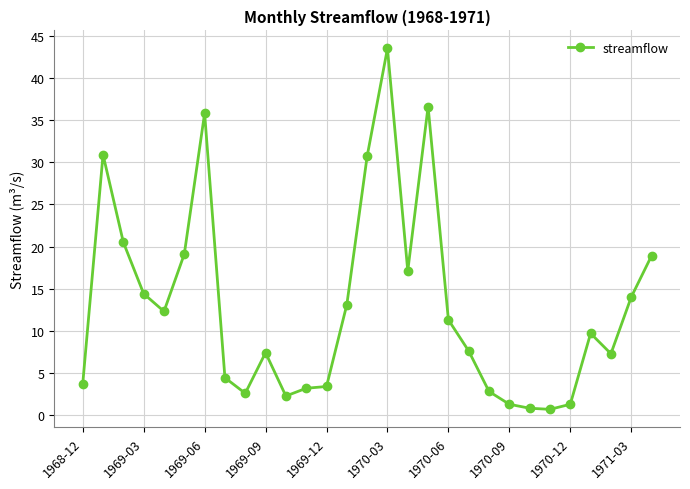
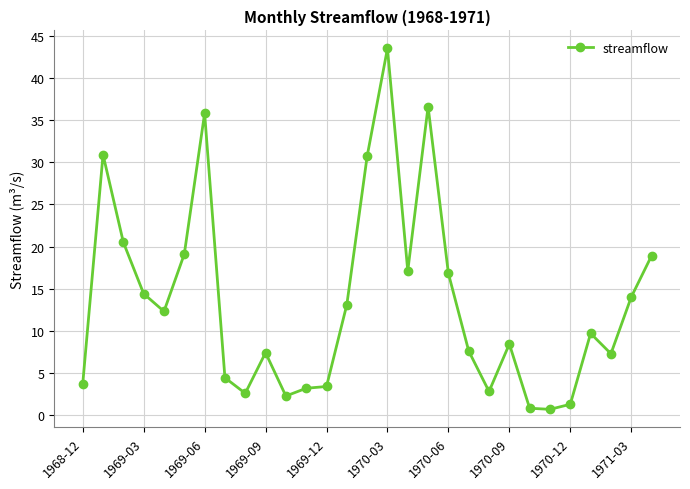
  {
    "1968-12": 4,
    "1969-03": 14,
    "1969-06": 36,
    "1969-09": 7,
    "1969-12": 3,
    "1970-03": 44,
-   "1970-06": 11,
-   "1970-09": 1,
+   "1970-06": 17,
+   "1970-09": 8,
    "1970-12": 1,
    "1971-03": 14
  }
